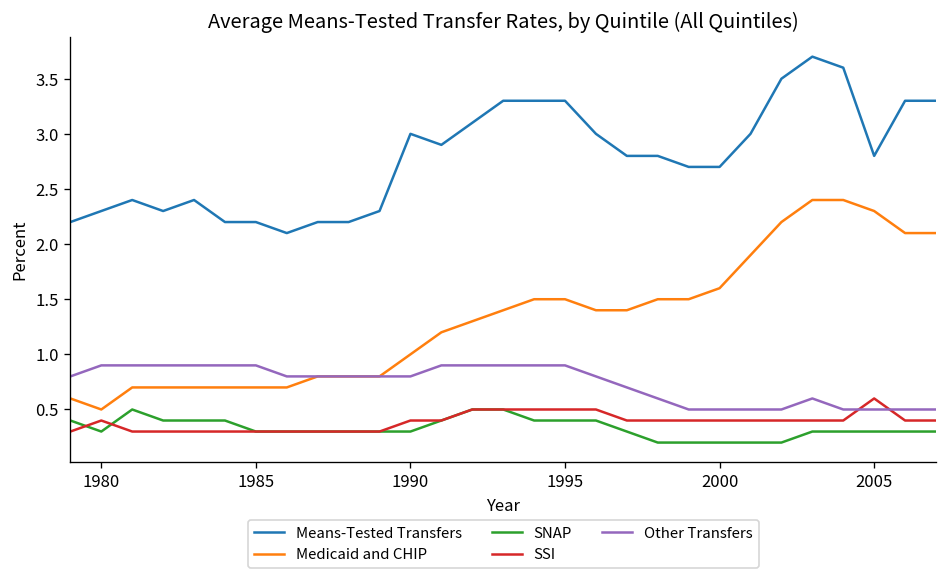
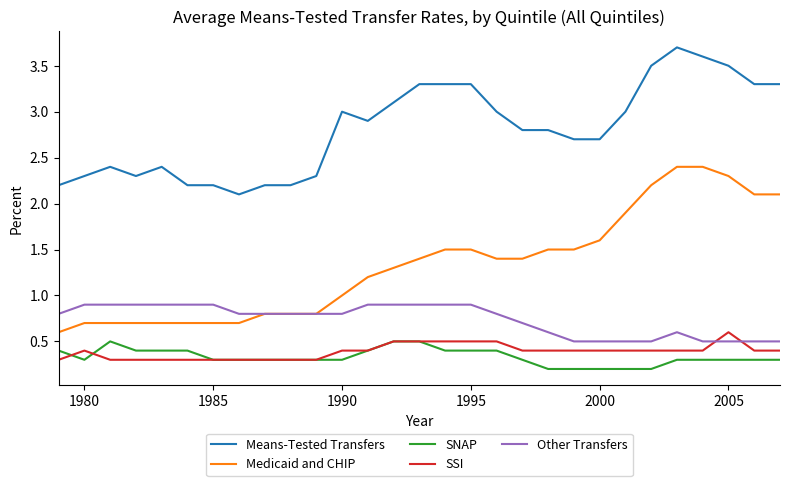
  {
    "Means-Tested Transfers": {
      "1980": 2.3,
      "1985": 2.2,
      "1990": 3.0,
      "1995": 3.3,
      "2000": 2.7,
-     "2005": 2.8
+     "2005": 3.5
    },
    "Medicaid and CHIP": {
-     "1980": 0.5,
+     "1980": 0.7,
      "1985": 0.7,
      "1990": 1.0,
      "1995": 1.5,
      "2000": 1.6,
      "2005": 2.3
    },
    "SNAP": {
      "1980": 0.3,
      "1990": 0.3,
      "1995": 0.4,
      "2000": 0.2,
      "2005": 0.3
    },
    "SSI": {
      "1980": 0.4,
      "1990": 0.4,
      "1995": 0.5,
      "2000": 0.4,
      "2005": 0.6
    },
    "Other Transfers": {
      "1980": 0.9,
      "1985": 0.9,
      "1990": 0.8,
      "1995": 0.9,
      "2000": 0.5,
      "2005": 0.5
    }
  }
